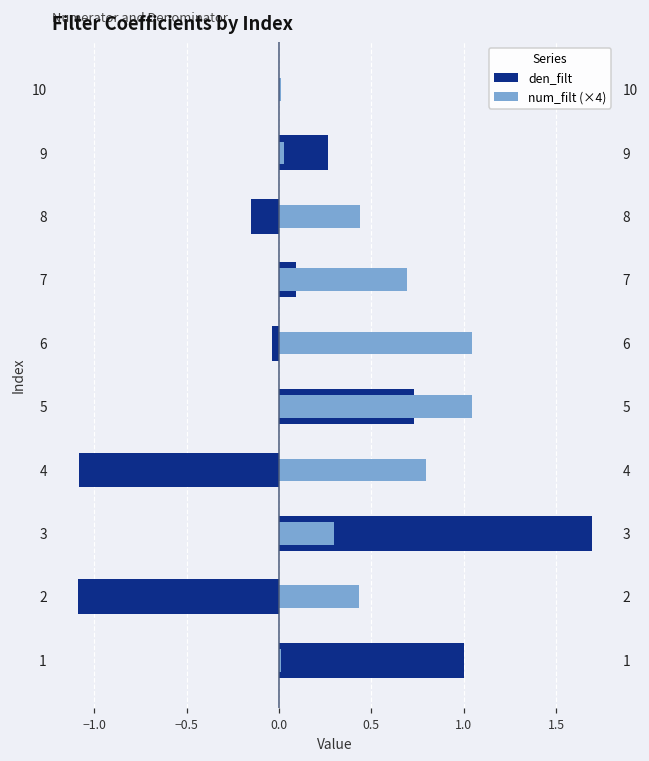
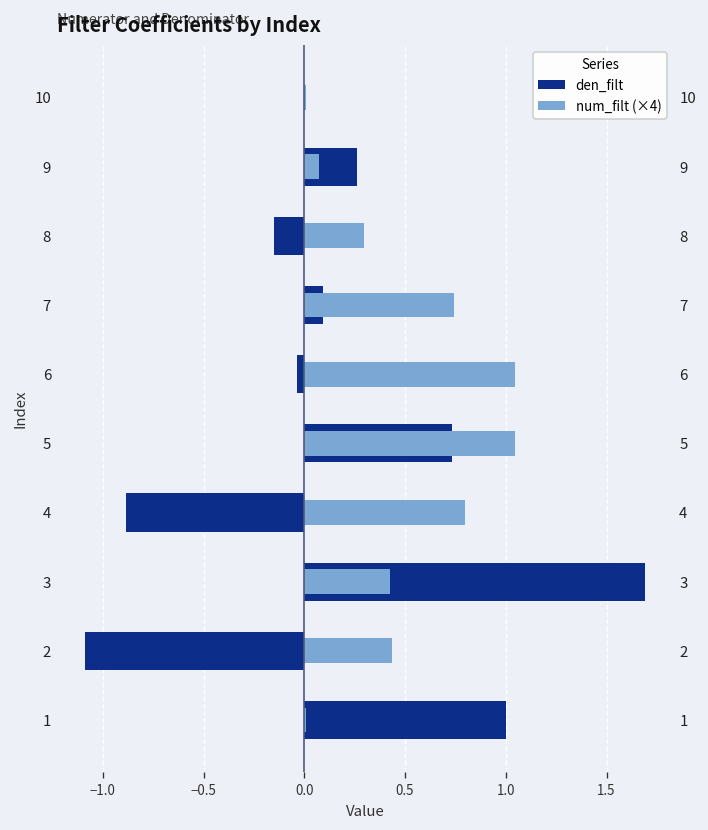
  {
    "den_filt": {
      "9": 0.26,
      "8": -0.15,
      "6": -0.04,
-     "4": -1.08,
+     "4": -0.89,
      "3": 1.69,
      "2": -1.09,
      "1": 1.00
    },
    "num_filt (×4)": {
-     "9": 0.03,
-     "8": 0.44,
-     "7": 0.70,
+     "9": 0.07,
+     "8": 0.30,
+     "7": 0.74,
      "6": 1.04,
      "5": 1.04,
      "4": 0.80,
-     "3": 0.30,
+     "3": 0.43,
      "2": 0.43
    }
  }
